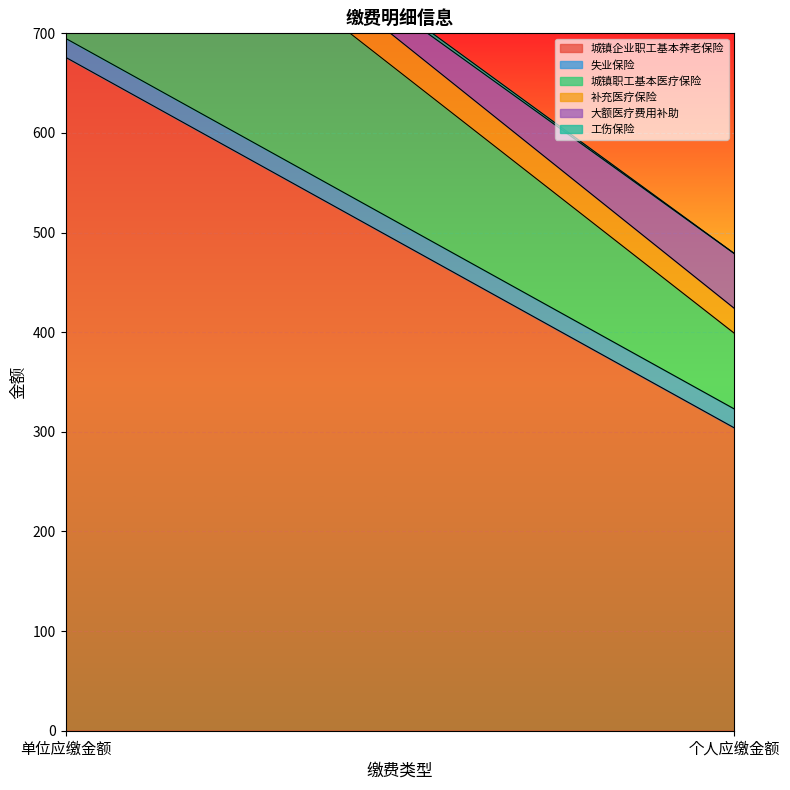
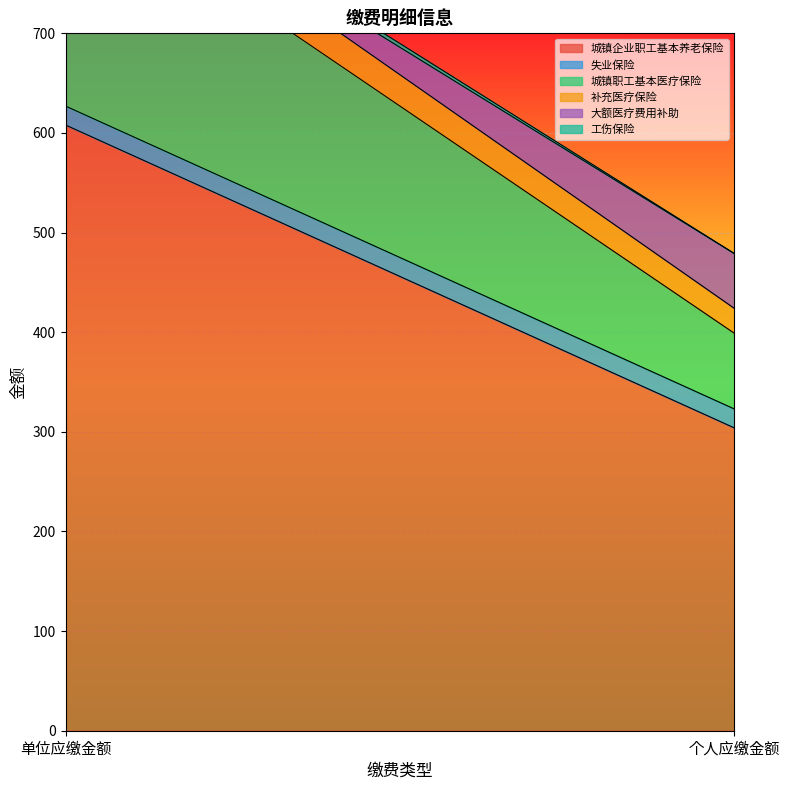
  {
    "城镇企业职工基本养老保险": {
-     "单位应缴金额": 680,
+     "单位应缴金额": 610,
      "个人应缴金额": 300
    },
    "失业保险": {
      "单位应缴金额": 20,
      "个人应缴金额": 20
    },
    "补充医疗保险": {
      "个人应缴金额": 30
    }
  }
